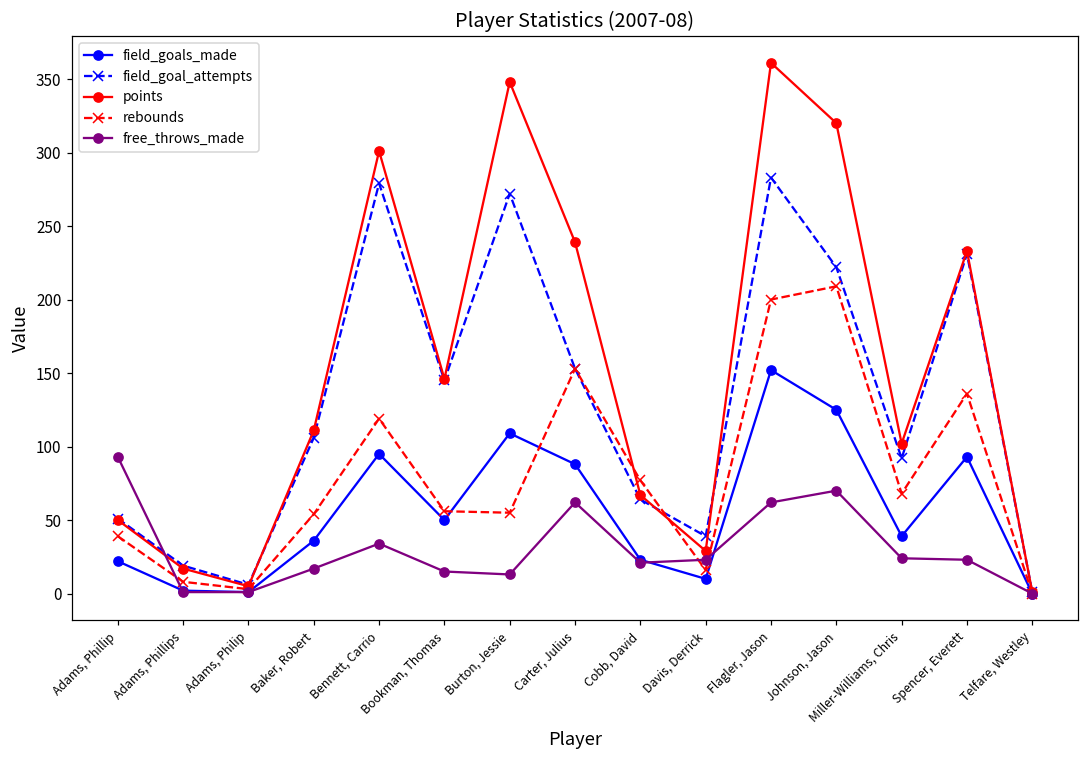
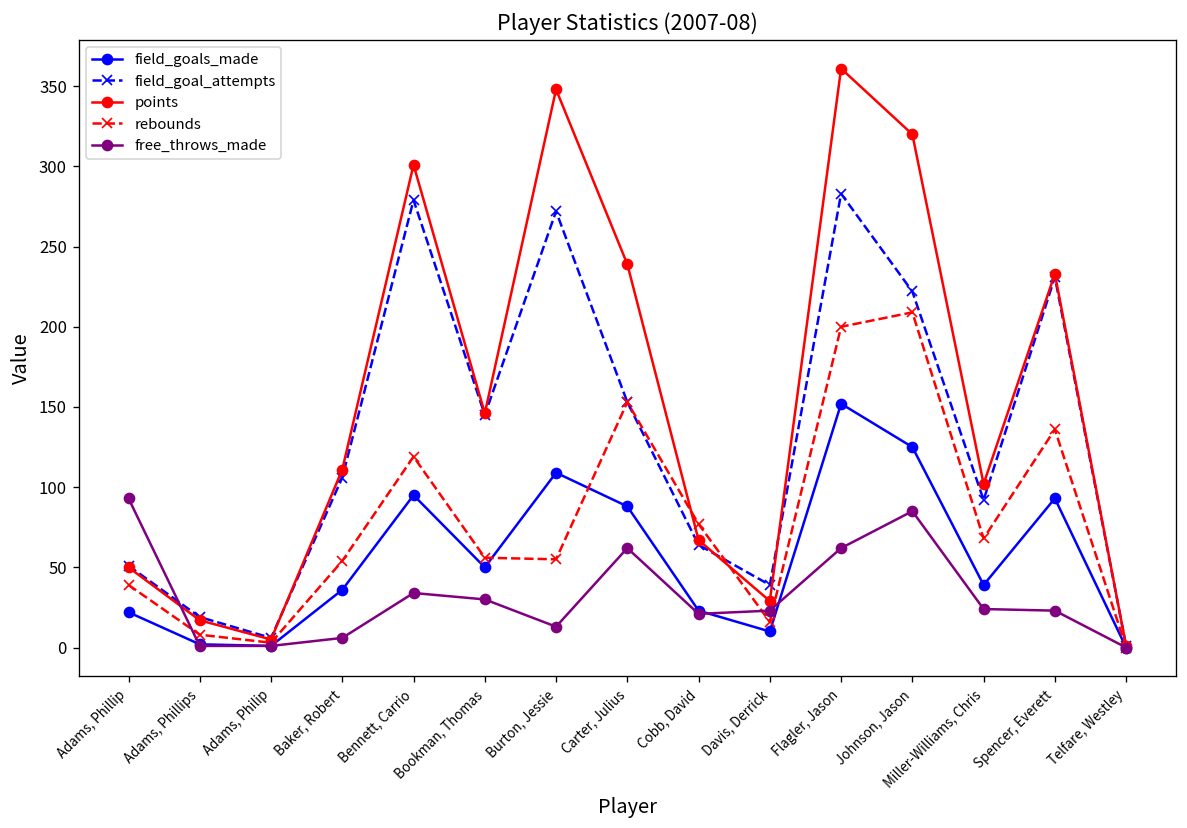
  {
    "free_throws_made": {
      "Adams, Phillip": 93,
-     "Baker, Robert": 17,
+     "Baker, Robert": 6,
      "Bennett, Carrio": 34,
-     "Bookman, Thomas": 15,
+     "Bookman, Thomas": 30,
      "Burton, Jessie": 13,
      "Carter, Julius": 62,
      "Cobb, David": 21,
      "Davis, Derrick": 23,
      "Flagler, Jason": 62,
-     "Johnson, Jason": 70,
+     "Johnson, Jason": 85,
      "Miller-Williams, Chris": 24,
      "Spencer, Everett": 23
    }
  }
